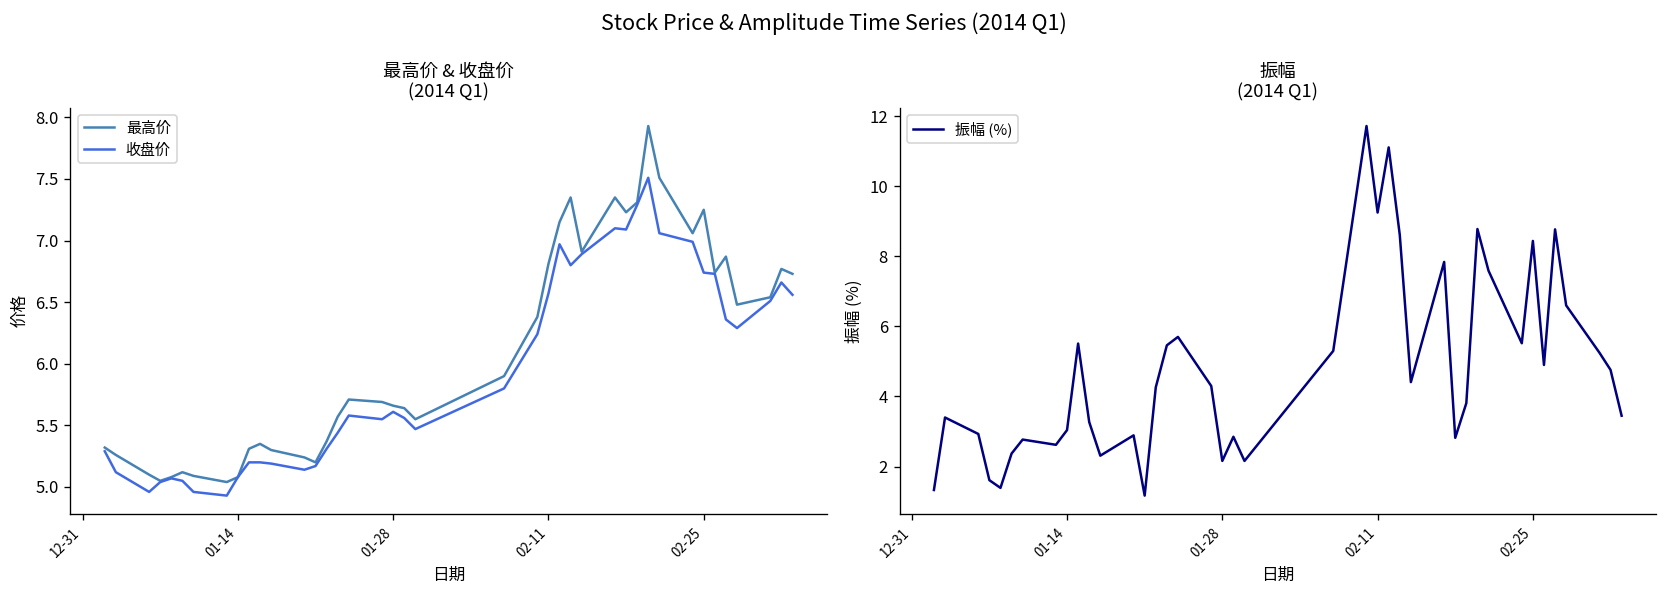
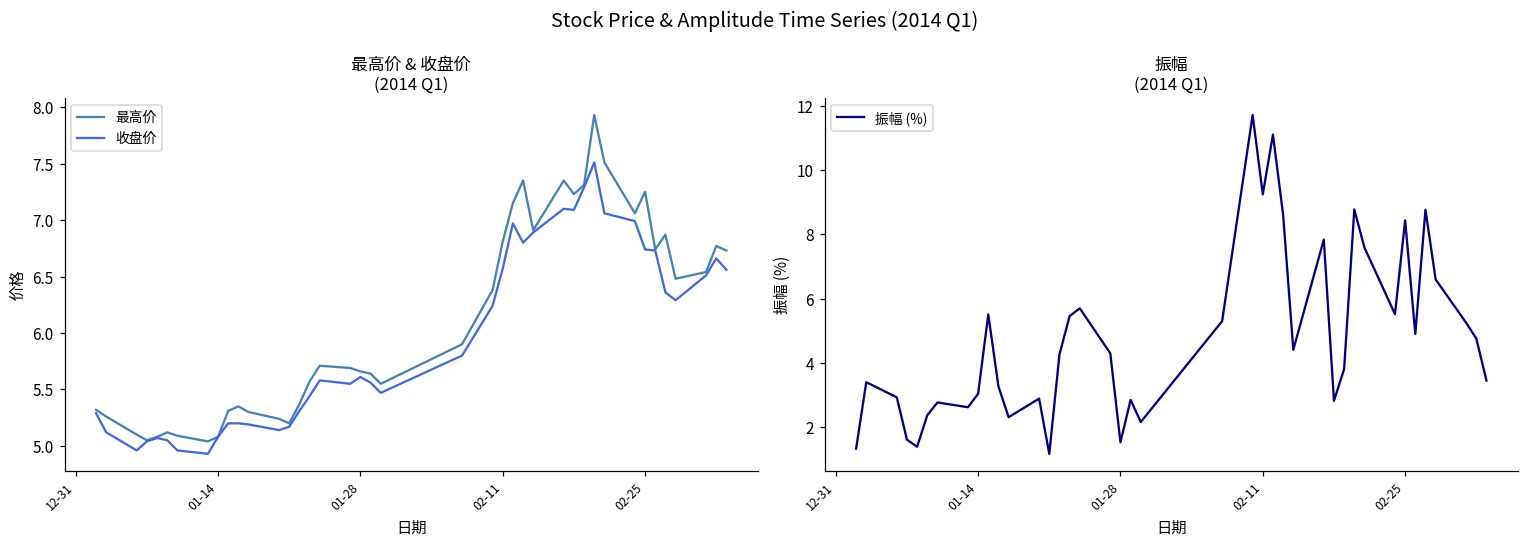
  {
    "振幅 (2014 Q1)": {
      "01-14": 3.0,
-     "01-28": 2.2,
+     "01-28": 1.5,
      "02-11": 9.3,
      "02-25": 8.4
    }
  }
